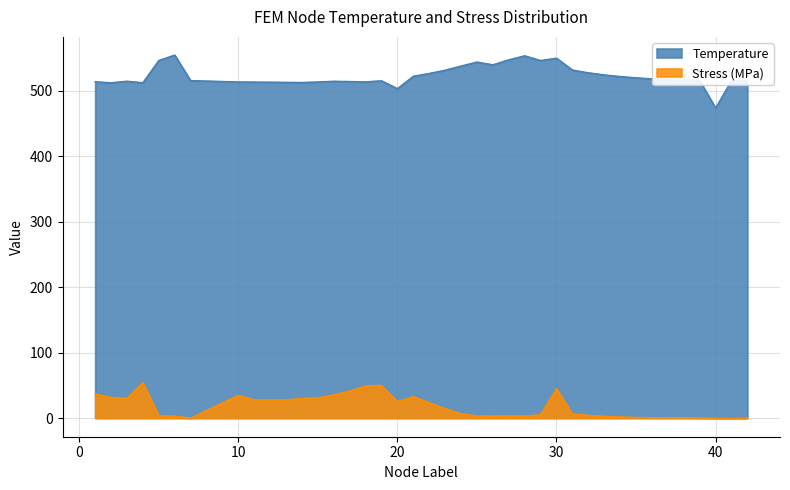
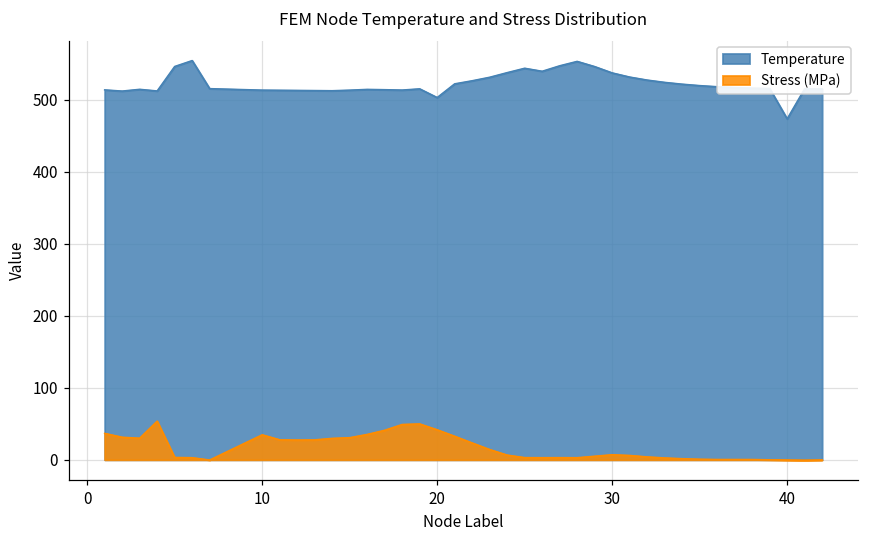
  {
    "Temperature": {
      "10": 510,
      "20": 500,
-     "30": 550,
+     "30": 540,
      "40": 470
    },
    "Stress (MPa)": {
      "10": 30,
-     "20": 30,
-     "30": 40,
+     "20": 40,
+     "30": 10,
      "40": 0
    }
  }
